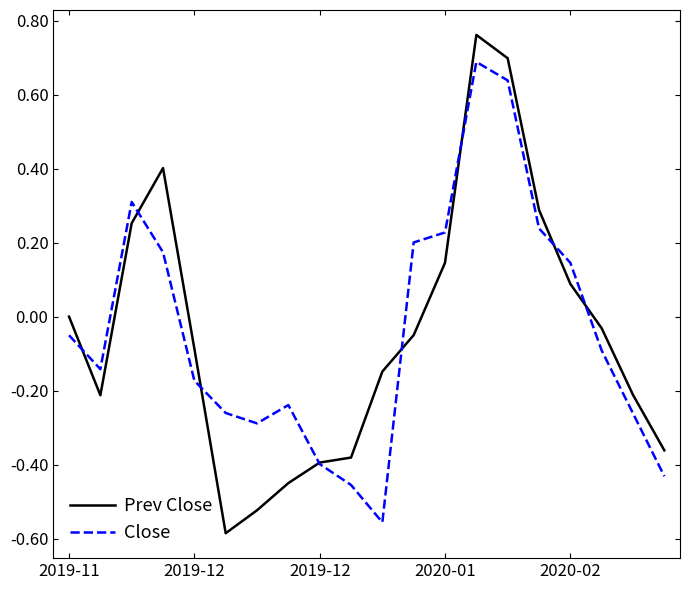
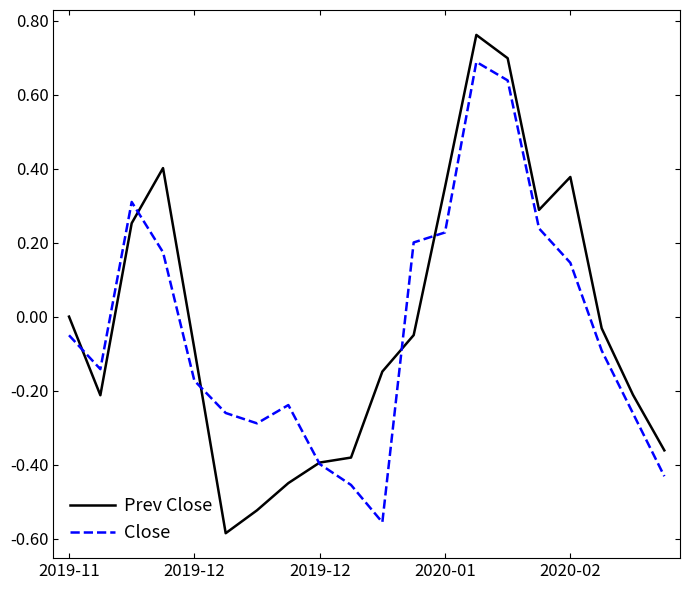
  {
    "Prev Close": {
      "2019-11": 0.00,
-     "2020-01": 0.15,
-     "2020-02": 0.09
+     "2020-01": 0.35,
+     "2020-02": 0.38
    },
    "Close": {
      "2019-11": -0.05,
      "2020-01": 0.23,
      "2020-02": 0.15
    }
  }
